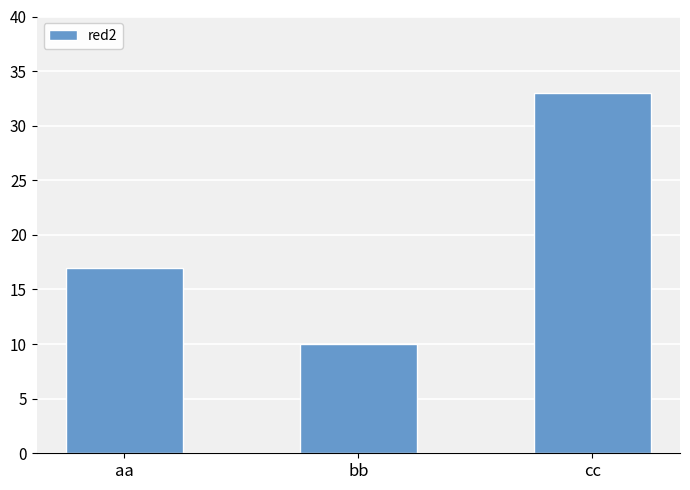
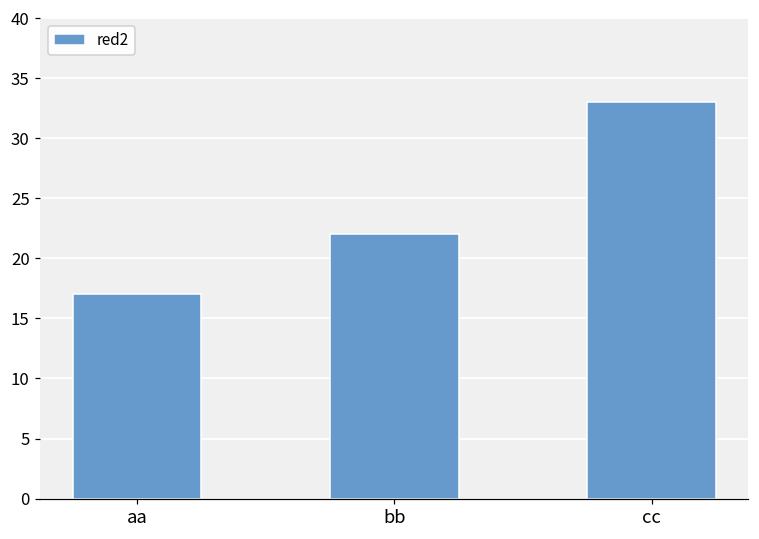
  {
    "aa": 17,
-   "bb": 10,
+   "bb": 22,
    "cc": 33
  }
